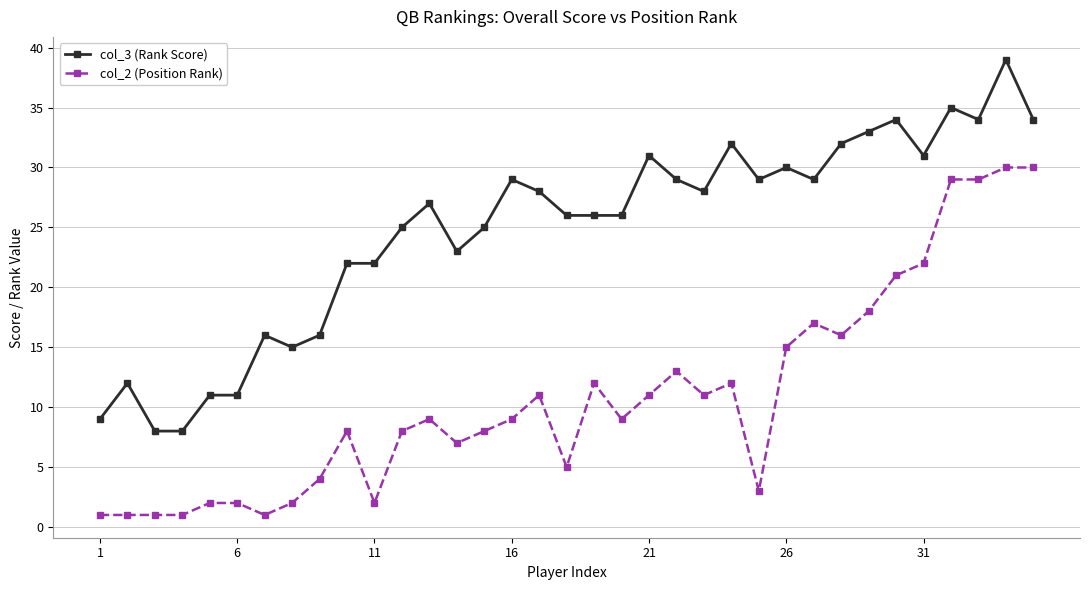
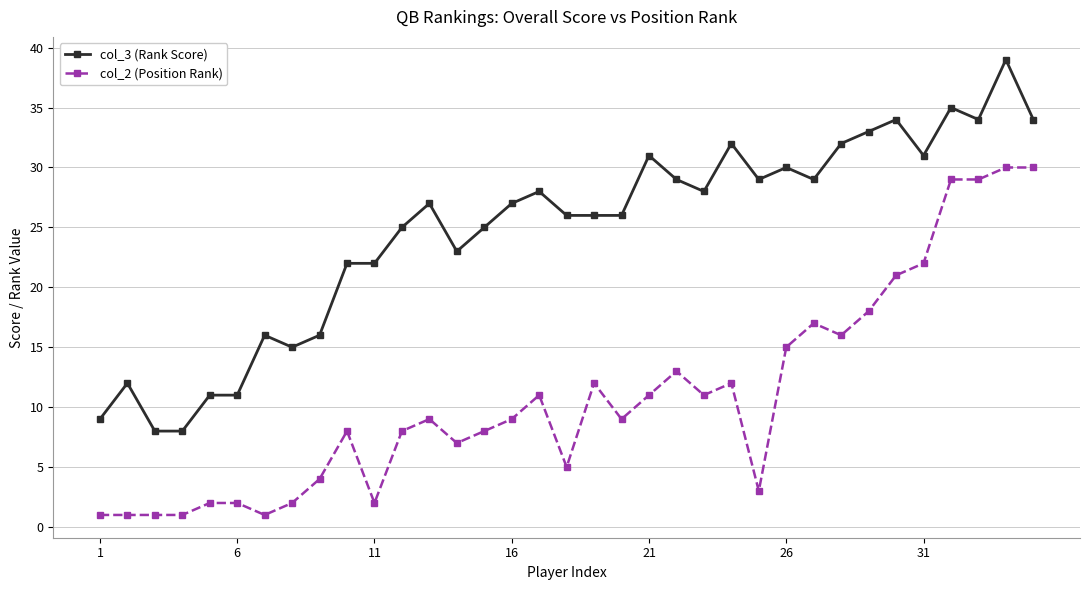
  {
    "col_3 (Rank Score)": {
      "1": 9,
      "6": 11,
      "11": 22,
-     "16": 29,
+     "16": 27,
      "21": 31,
      "26": 30,
      "31": 31
    },
    "col_2 (Position Rank)": {
      "1": 1,
      "6": 2,
      "11": 2,
      "16": 9,
      "21": 11,
      "26": 15,
      "31": 22
    }
  }
